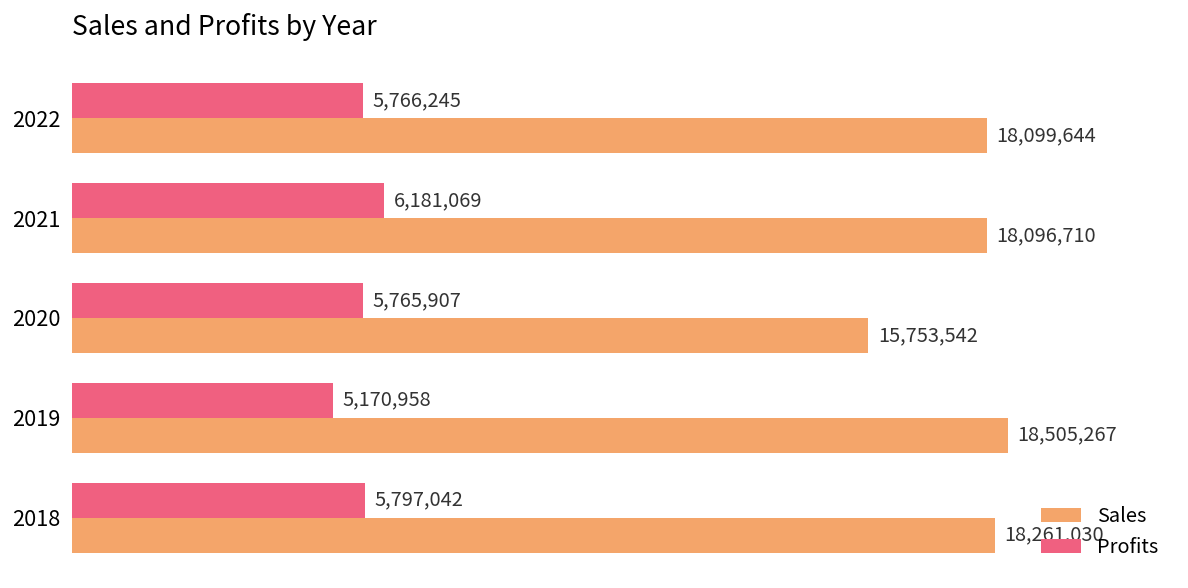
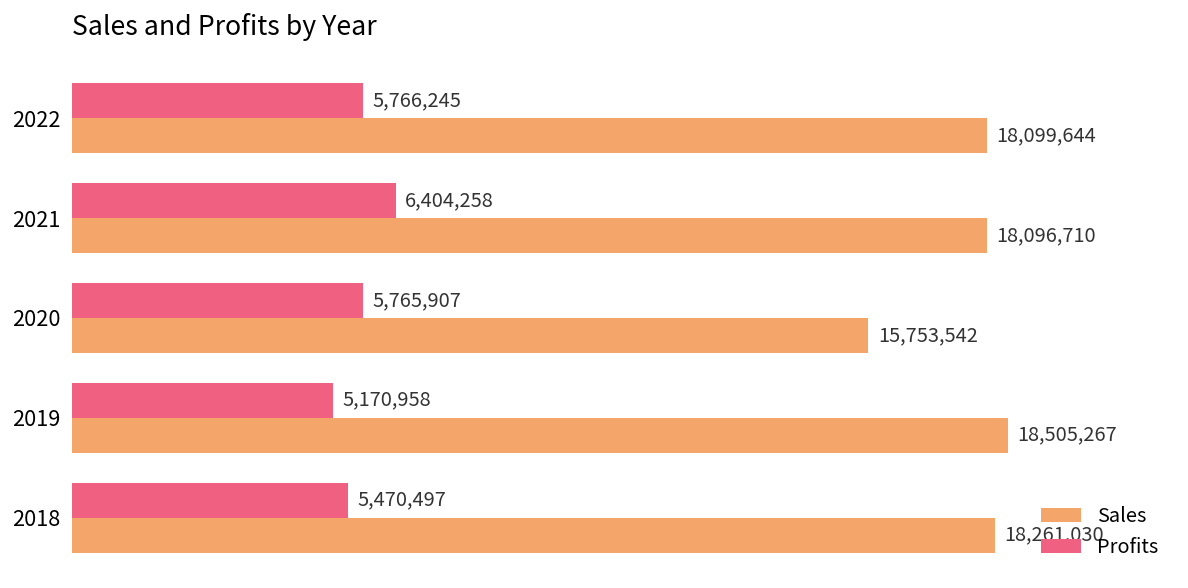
  {
    "Sales": {
      "2022": "18,099,644",
      "2021": "18,096,710",
      "2020": "15,753,542",
      "2019": "18,505,267",
      "2018": "18,261,030"
    },
    "Profits": {
      "2022": "5,766,245",
-     "2021": "6,181,069",
+     "2021": "6,404,258",
      "2020": "5,765,907",
      "2019": "5,170,958",
-     "2018": "5,797,042"
+     "2018": "5,470,497"
    }
  }
